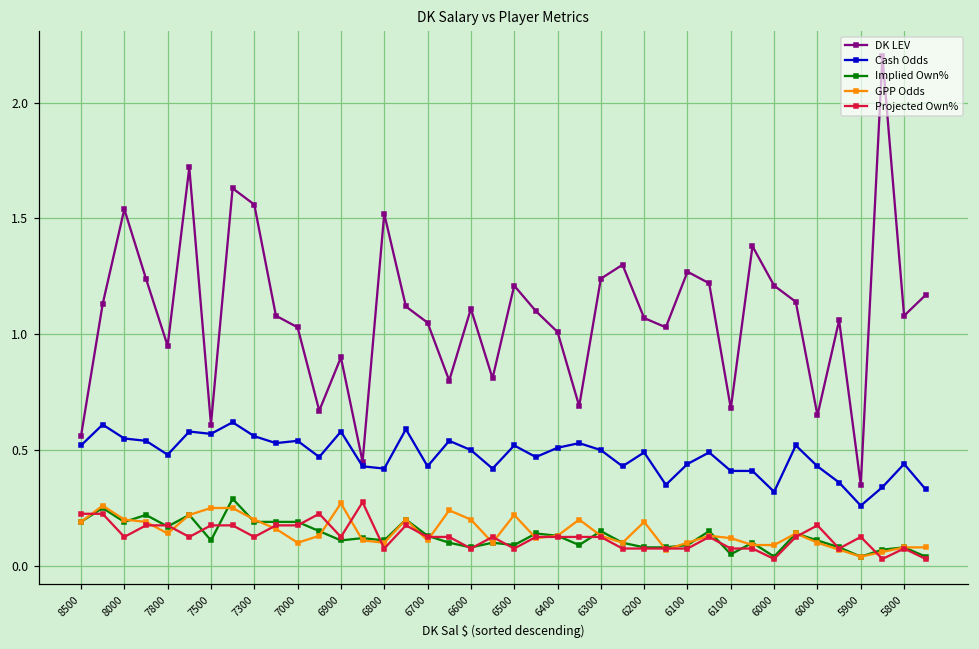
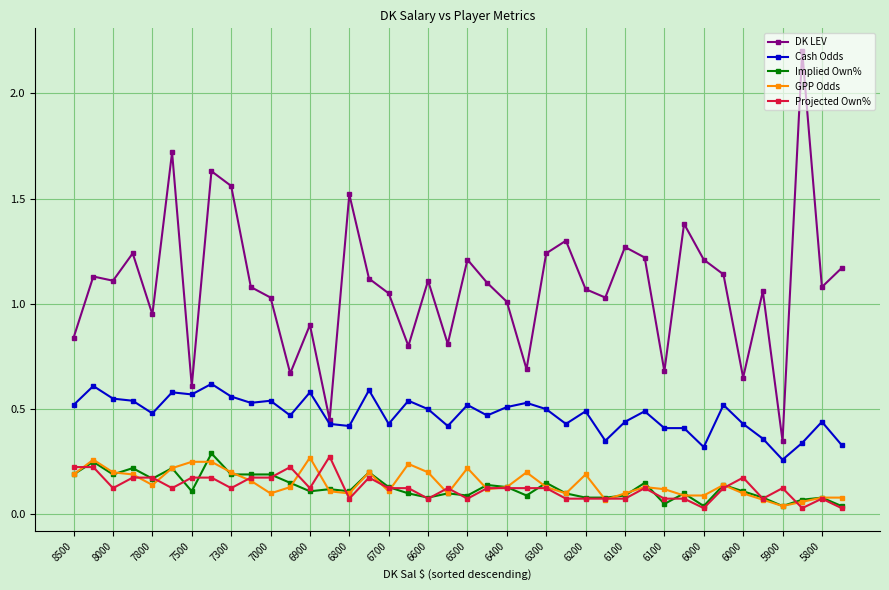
  {
    "DK LEV": {
-     "8500": 0.56,
-     "8000": 1.54,
+     "8500": 0.84,
+     "8000": 1.11,
      "7800": 0.95,
      "7500": 0.61,
      "7300": 1.56,
      "7000": 1.03,
      "6900": 0.90,
      "6800": 1.52,
      "6700": 1.05,
      "6600": 1.11,
      "6500": 1.21,
      "6400": 1.01,
      "6300": 1.24,
      "6200": 1.07,
      "5900": 0.35,
      "5800": 1.08
    },
    "Cash Odds": {
      "8500": 0.52,
      "8000": 0.55,
      "7800": 0.48,
      "7500": 0.57,
      "7300": 0.56,
      "7000": 0.54,
      "6900": 0.58,
      "6800": 0.42,
      "6700": 0.43,
      "6600": 0.50,
      "6500": 0.52,
      "6400": 0.51,
      "6300": 0.50,
      "6200": 0.49,
      "5900": 0.26,
      "5800": 0.44
    },
    "Implied Own%": {
      "7500": 0.11,
      "7000": 0.19,
      "6900": 0.11,
      "6500": 0.09,
      "6300": 0.15
    },
    "GPP Odds": {
      "7800": 0.14,
      "7500": 0.25,
      "7000": 0.10,
      "6900": 0.27,
      "6700": 0.11,
      "6600": 0.20,
      "6500": 0.22,
      "6200": 0.19
    },
    "Projected Own%": {
      "8500": 0.23,
      "8000": 0.13,
      "7500": 0.18,
      "7300": 0.13,
      "7000": 0.18,
      "6900": 0.13,
      "6800": 0.08,
      "6500": 0.08,
      "5900": 0.13
    }
  }
